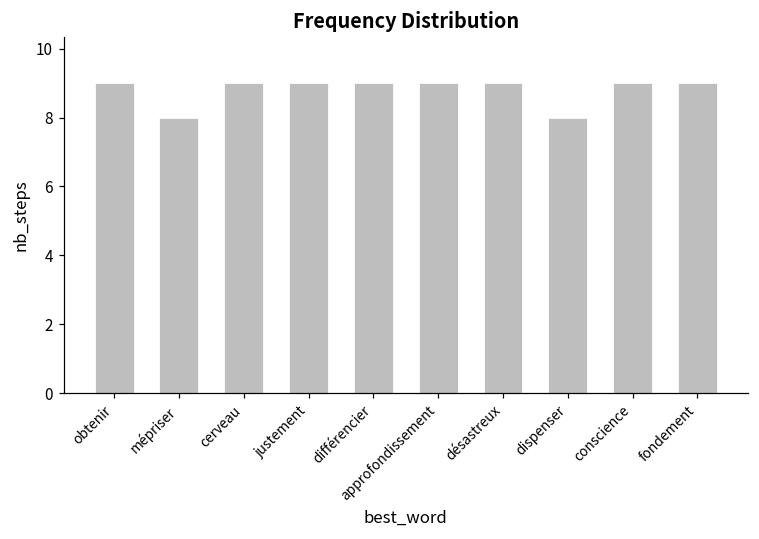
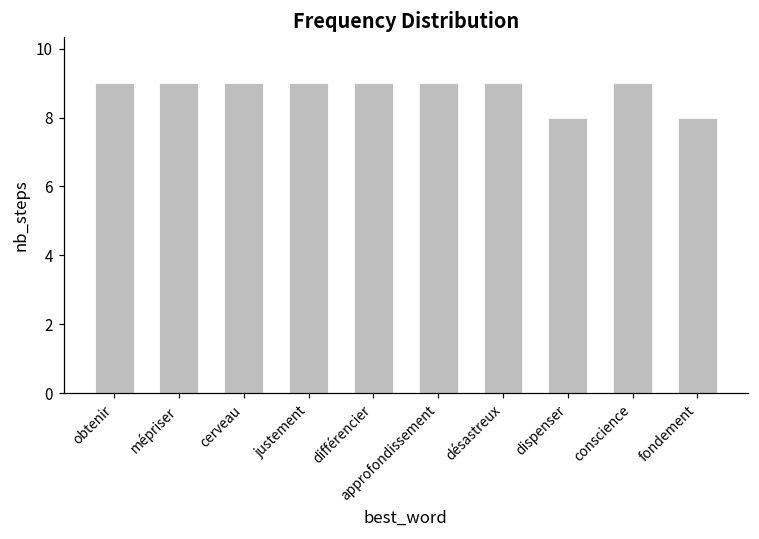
  {
    "obtenir": 9,
-   "mépriser": 8,
+   "mépriser": 9,
    "cerveau": 9,
    "justement": 9,
    "différencier": 9,
    "approfondissement": 9,
    "désastreux": 9,
    "dispenser": 8,
    "conscience": 9,
-   "fondement": 9
+   "fondement": 8
  }
